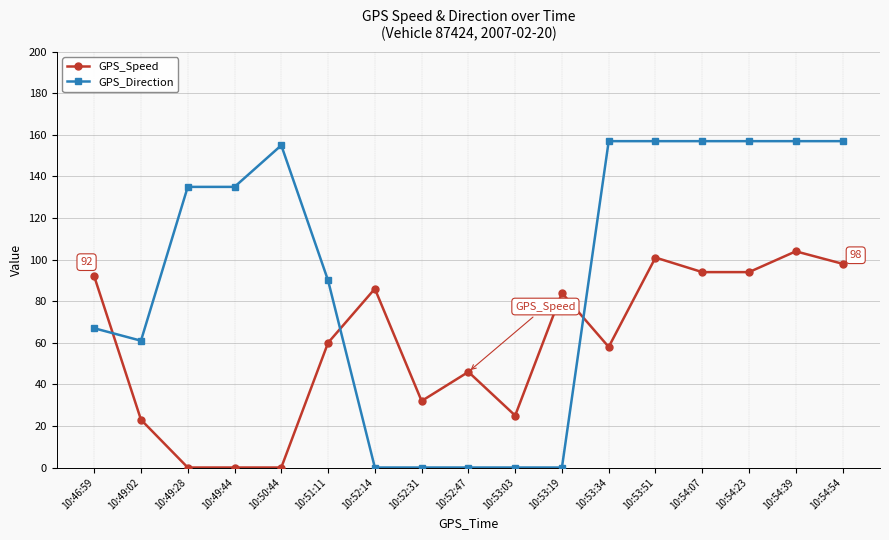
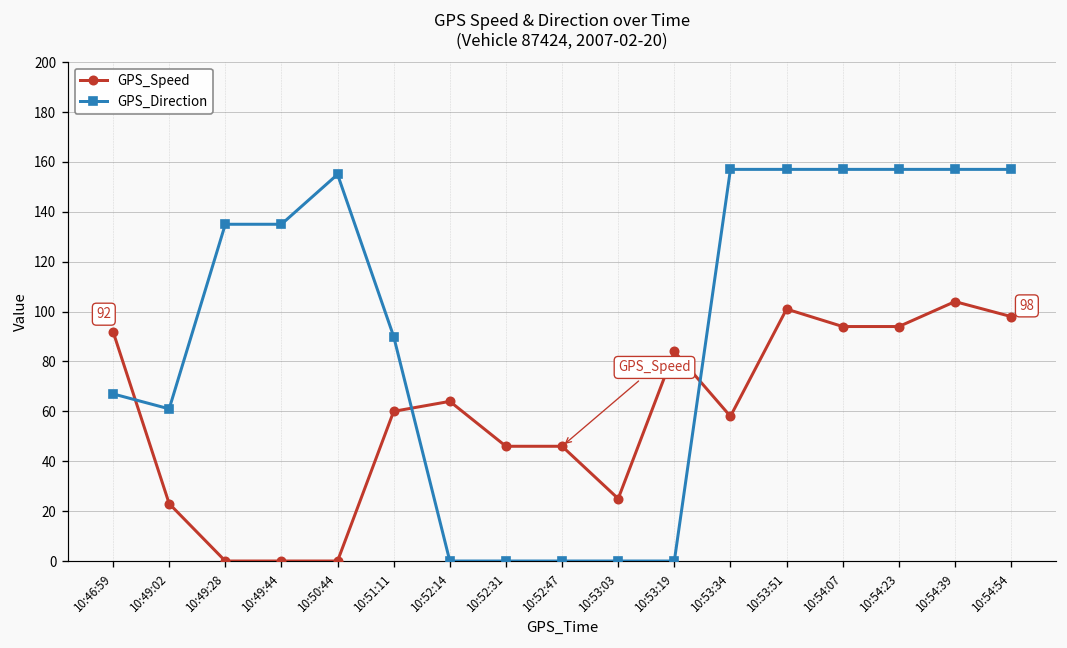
  {
    "GPS_Speed": {
      "10:49:02": 23,
      "10:49:28": 0,
      "10:49:44": 0,
      "10:50:44": 0,
      "10:51:11": 60,
-     "10:52:14": 86,
-     "10:52:31": 32,
+     "10:52:14": 64,
+     "10:52:31": 46,
      "10:52:47": 46,
      "10:53:03": 25,
      "10:53:19": 84,
      "10:53:34": 58,
      "10:53:51": 101,
      "10:54:07": 94,
      "10:54:23": 94,
      "10:54:39": 104
    },
    "GPS_Direction": {
      "10:46:59": 67,
      "10:49:02": 61,
      "10:49:28": 135,
      "10:49:44": 135,
      "10:50:44": 155,
      "10:51:11": 90,
      "10:52:14": 0,
      "10:52:31": 0,
      "10:52:47": 0,
      "10:53:03": 0,
      "10:53:19": 0,
      "10:53:34": 157,
      "10:53:51": 157,
      "10:54:07": 157,
      "10:54:23": 157,
      "10:54:39": 157,
      "10:54:54": 157
    }
  }
